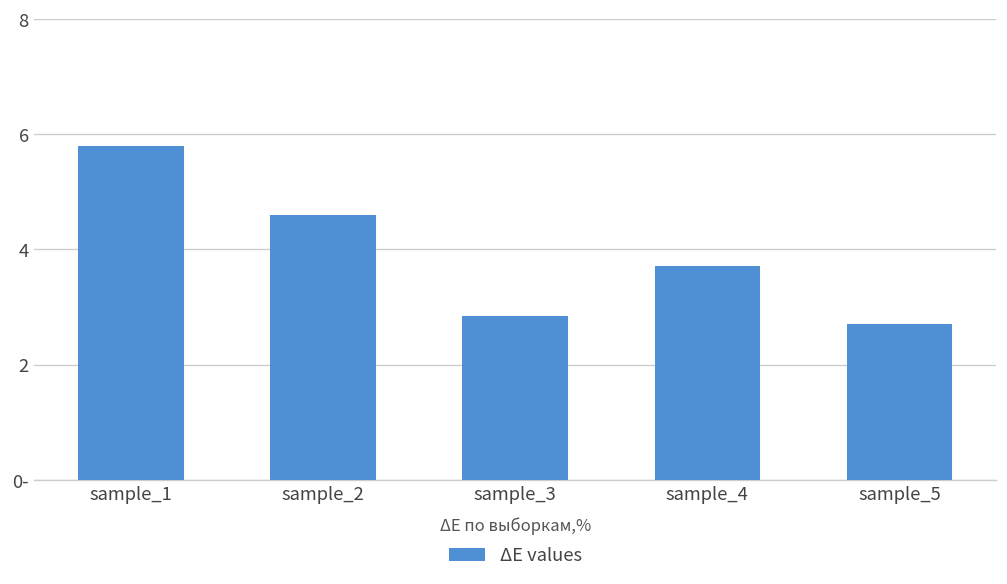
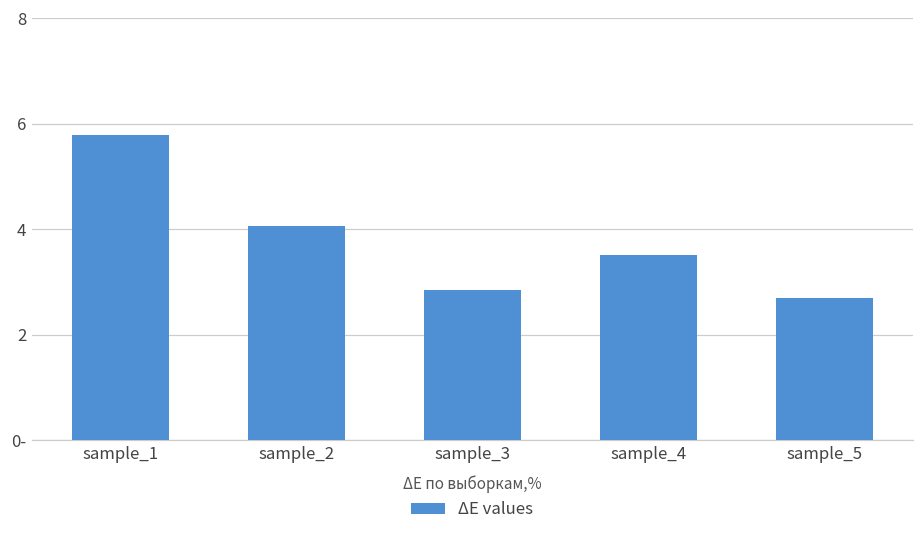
  {
    "sample_1": 5.8,
-   "sample_2": 4.6,
+   "sample_2": 4.1,
    "sample_3": 2.8,
-   "sample_4": 3.7,
+   "sample_4": 3.5,
    "sample_5": 2.7
  }
